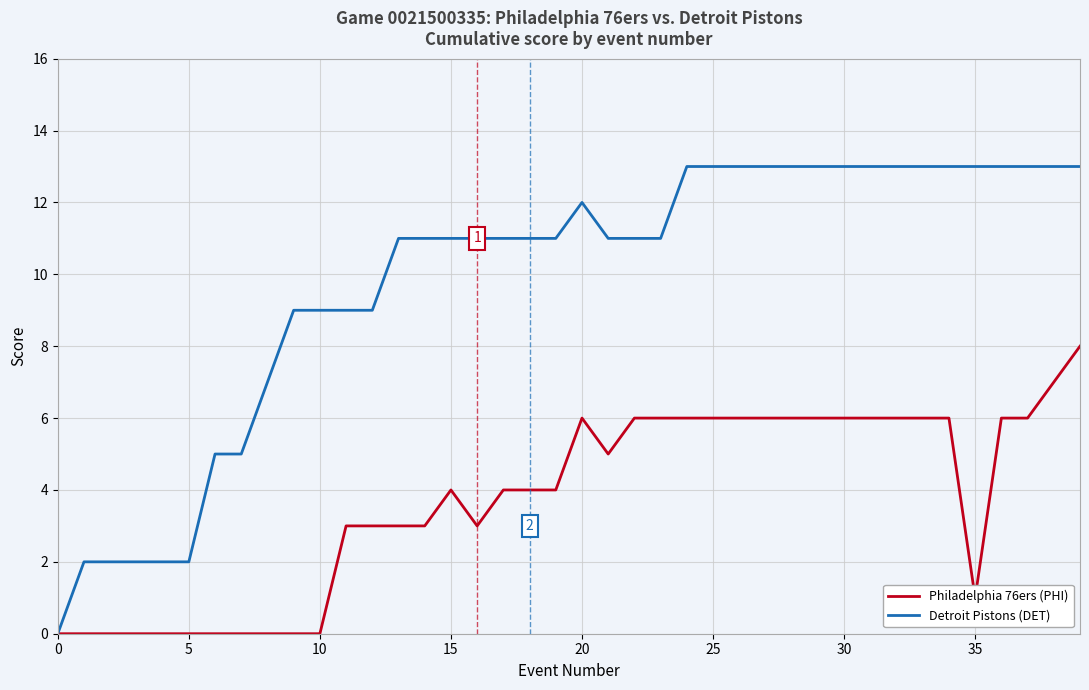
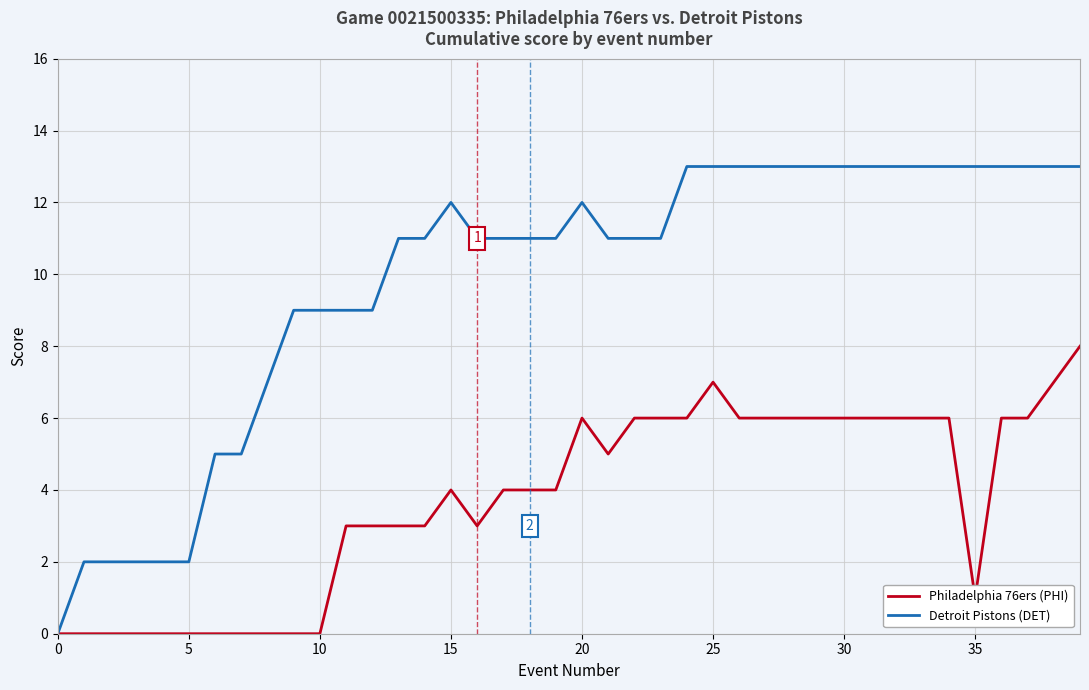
  {
    "Philadelphia 76ers (PHI)": {
      "5": 0,
      "10": 0,
      "15": 4,
      "20": 6,
-     "25": 6,
+     "25": 7,
      "30": 6
    },
    "Detroit Pistons (DET)": {
      "5": 2,
      "10": 9,
-     "15": 11,
+     "15": 12,
      "20": 12,
      "25": 13,
      "30": 13,
      "35": 13
    }
  }
